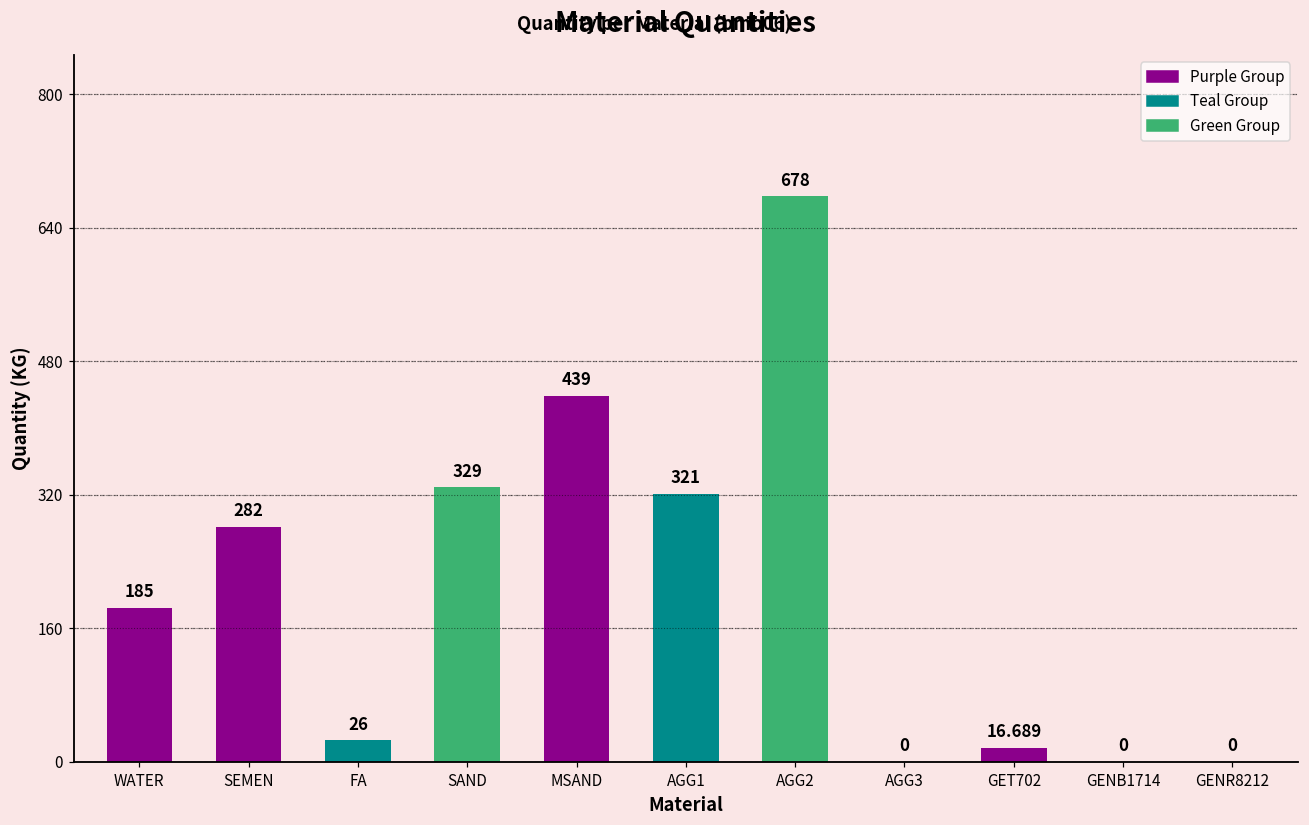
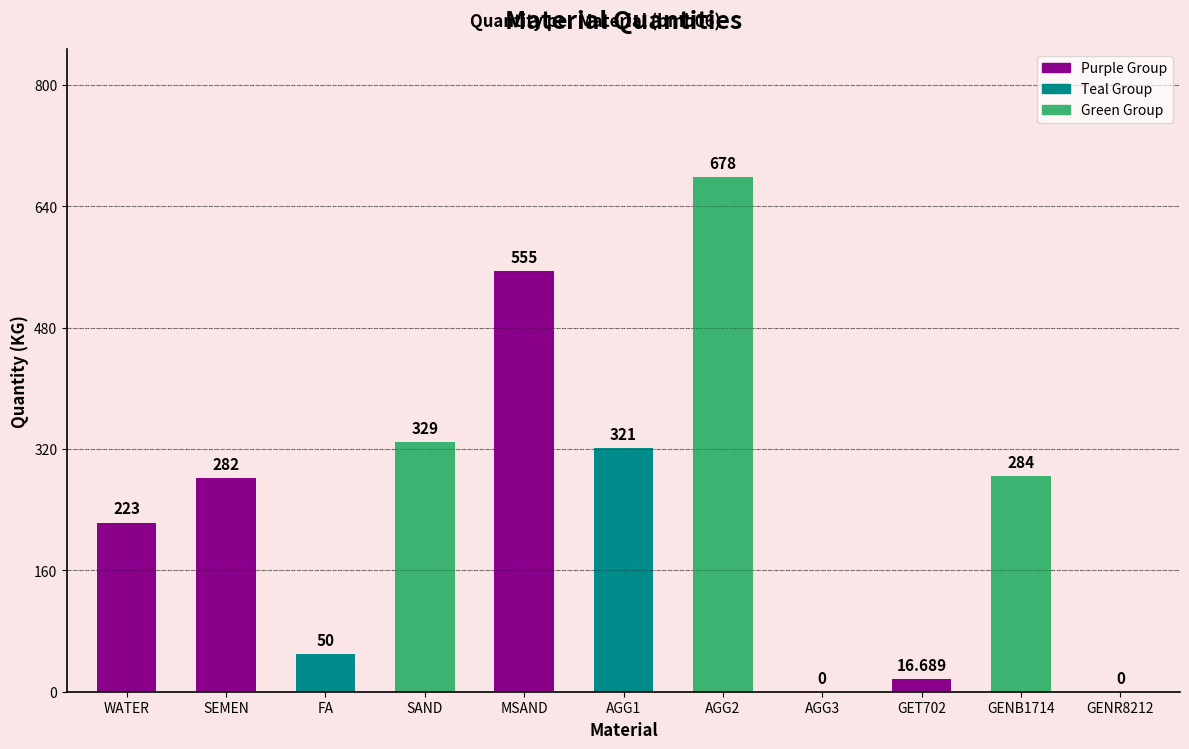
  {
-   "WATER": 185,
+   "WATER": 223,
    "SEMEN": 282,
-   "FA": 26,
+   "FA": 50,
    "SAND": 329,
-   "MSAND": 439,
+   "MSAND": 555,
    "AGG1": 321,
    "AGG2": 678,
    "AGG3": 0,
    "GET702": 16.689,
-   "GENB1714": 0,
+   "GENB1714": 284,
    "GENR8212": 0
  }
